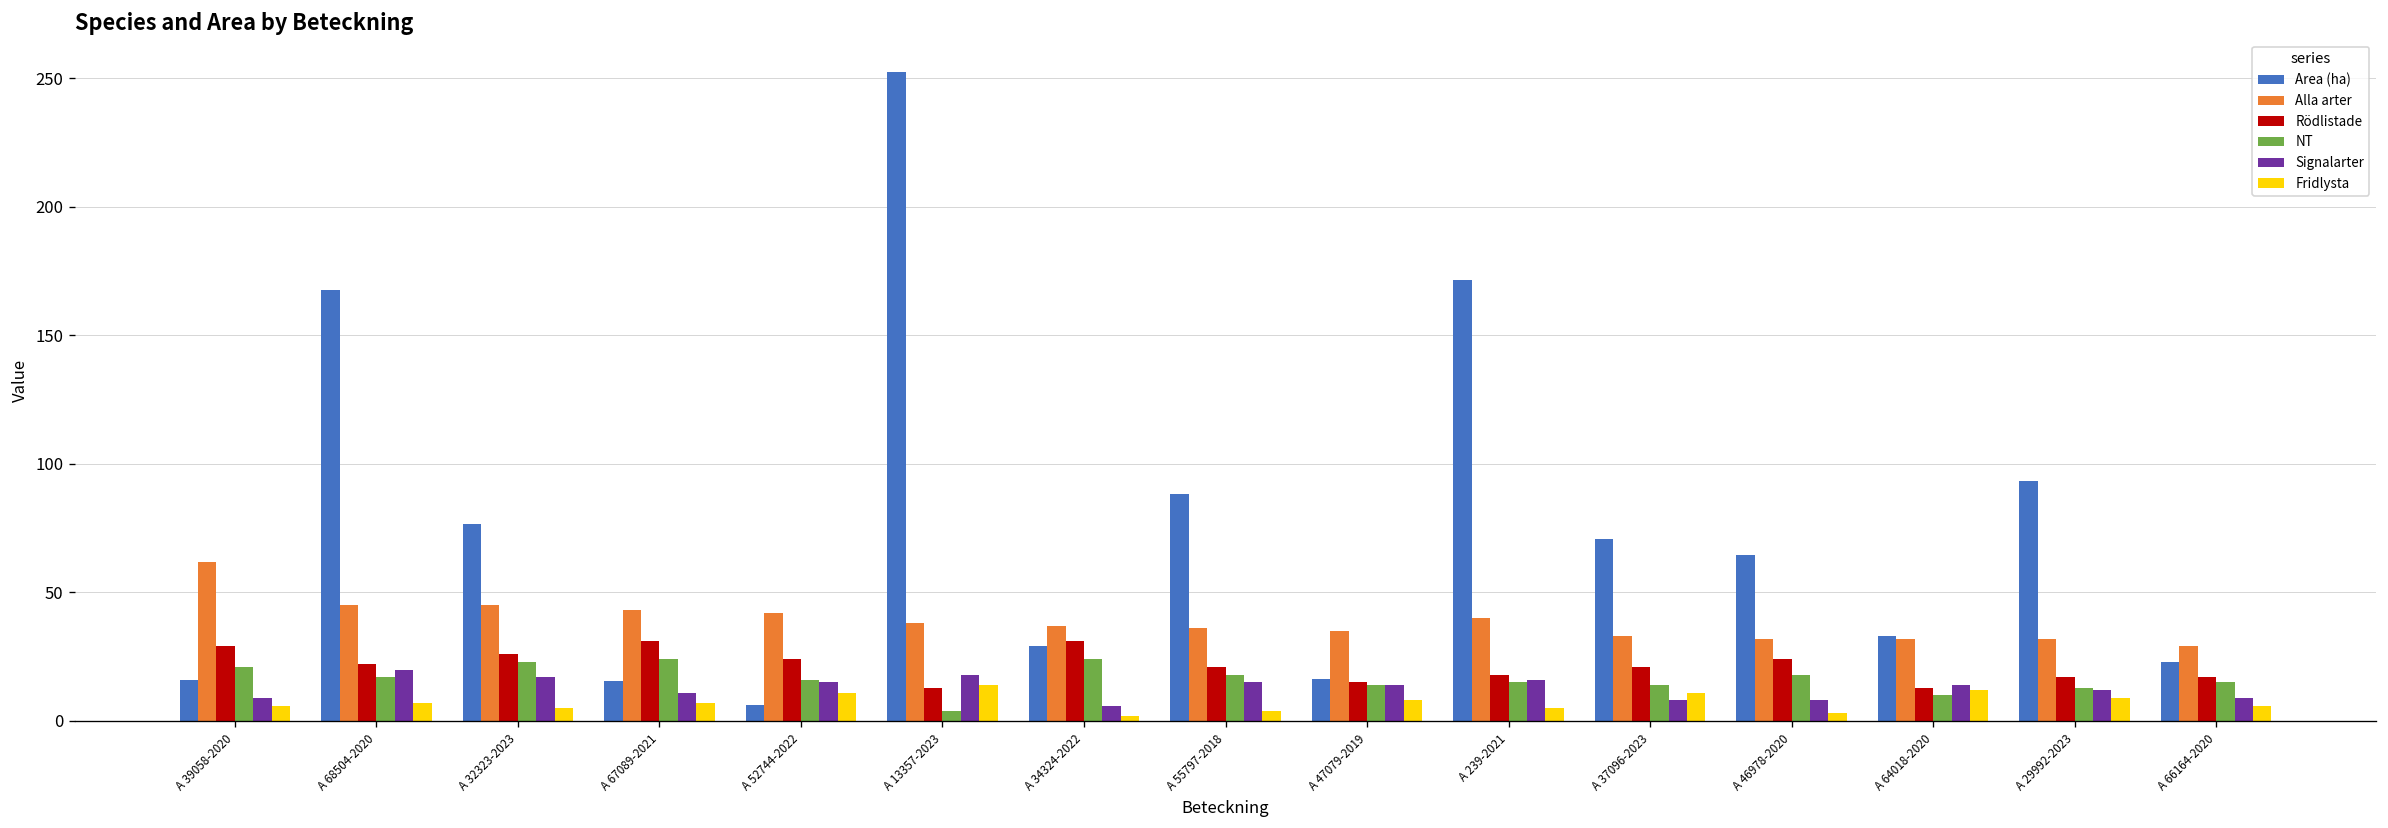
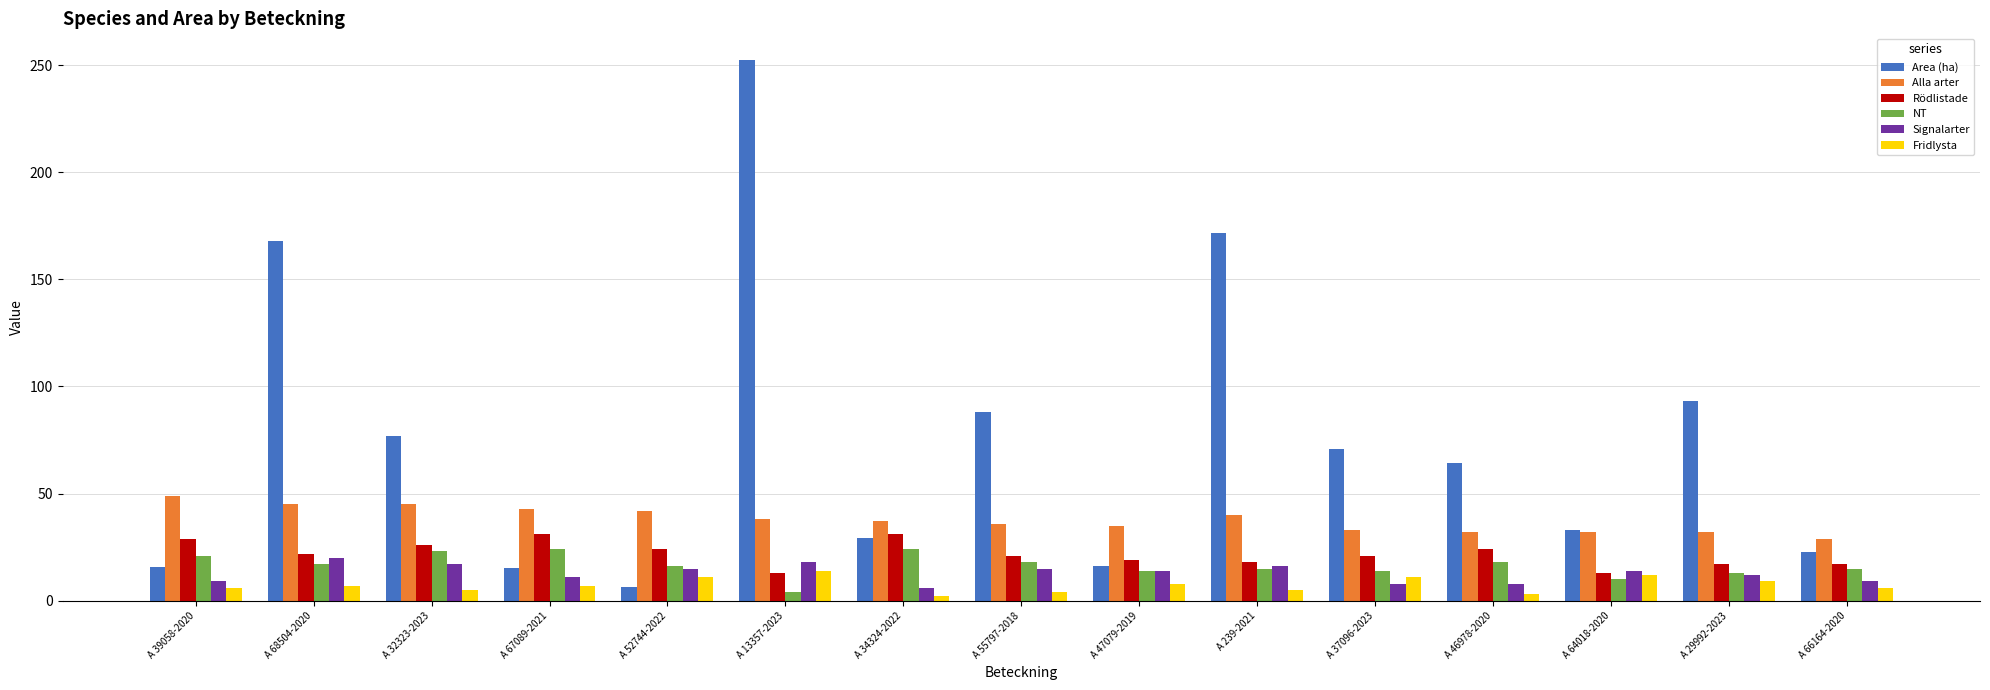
  {
    "Area (ha)": {
      "A 39058-2020": 16,
      "A 68504-2020": 168,
      "A 32323-2023": 77,
      "A 67089-2021": 15,
      "A 52744-2022": 6,
      "A 13357-2023": 252,
      "A 34324-2022": 29,
      "A 55797-2018": 88,
      "A 47079-2019": 16,
      "A 239-2021": 171,
      "A 37096-2023": 71,
      "A 46978-2020": 64,
      "A 64018-2020": 33,
      "A 29992-2023": 93,
      "A 66164-2020": 23
    },
    "Alla arter": {
-     "A 39058-2020": 62,
+     "A 39058-2020": 49,
      "A 68504-2020": 45,
      "A 32323-2023": 45,
      "A 67089-2021": 43,
      "A 52744-2022": 42,
      "A 13357-2023": 38,
      "A 34324-2022": 37,
      "A 55797-2018": 36,
      "A 47079-2019": 35,
      "A 239-2021": 40,
      "A 37096-2023": 33,
      "A 46978-2020": 32,
      "A 64018-2020": 32,
      "A 29992-2023": 32,
      "A 66164-2020": 29
    },
    "Rödlistade": {
      "A 39058-2020": 29,
      "A 68504-2020": 22,
      "A 32323-2023": 26,
      "A 67089-2021": 31,
      "A 52744-2022": 24,
      "A 13357-2023": 13,
      "A 34324-2022": 31,
      "A 55797-2018": 21,
-     "A 47079-2019": 15,
+     "A 47079-2019": 19,
      "A 239-2021": 18,
      "A 37096-2023": 21,
      "A 46978-2020": 24,
      "A 64018-2020": 13,
      "A 29992-2023": 17,
      "A 66164-2020": 17
    },
    "NT": {
      "A 39058-2020": 21,
      "A 68504-2020": 17,
      "A 32323-2023": 23,
      "A 67089-2021": 24,
      "A 52744-2022": 16,
      "A 13357-2023": 4,
      "A 34324-2022": 24,
      "A 55797-2018": 18,
      "A 47079-2019": 14,
      "A 239-2021": 15,
      "A 37096-2023": 14,
      "A 46978-2020": 18,
      "A 64018-2020": 10,
      "A 29992-2023": 13,
      "A 66164-2020": 15
    },
    "Signalarter": {
      "A 39058-2020": 9,
      "A 68504-2020": 20,
      "A 32323-2023": 17,
      "A 67089-2021": 11,
      "A 52744-2022": 15,
      "A 13357-2023": 18,
      "A 34324-2022": 6,
      "A 55797-2018": 15,
      "A 47079-2019": 14,
      "A 239-2021": 16,
      "A 37096-2023": 8,
      "A 46978-2020": 8,
      "A 64018-2020": 14,
      "A 29992-2023": 12,
      "A 66164-2020": 9
    },
    "Fridlysta": {
      "A 39058-2020": 6,
      "A 68504-2020": 7,
      "A 32323-2023": 5,
      "A 67089-2021": 7,
      "A 52744-2022": 11,
      "A 13357-2023": 14,
      "A 34324-2022": 2,
      "A 55797-2018": 4,
      "A 47079-2019": 8,
      "A 239-2021": 5,
      "A 37096-2023": 11,
      "A 46978-2020": 3,
      "A 64018-2020": 12,
      "A 29992-2023": 9,
      "A 66164-2020": 6
    }
  }
